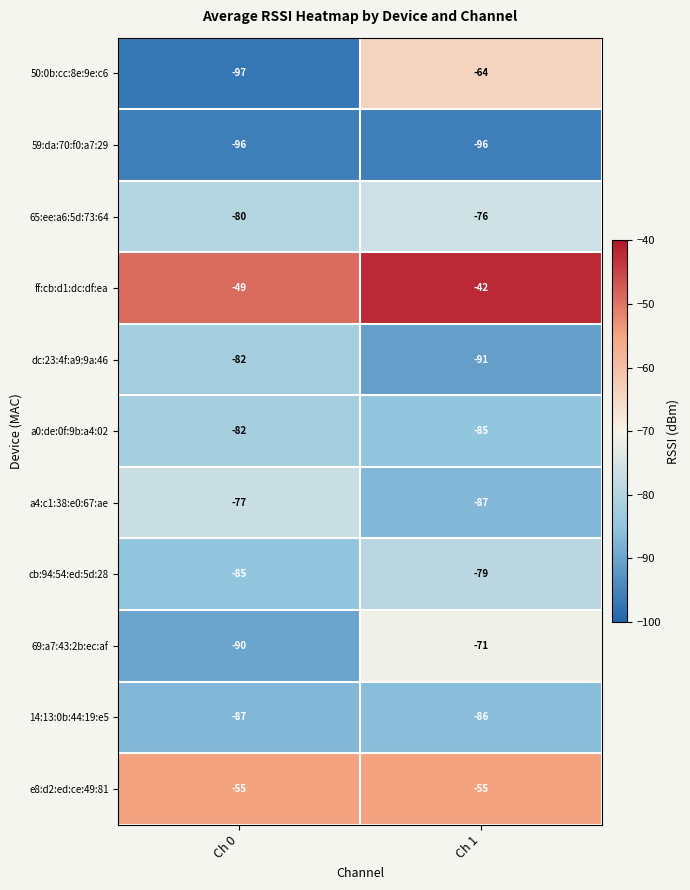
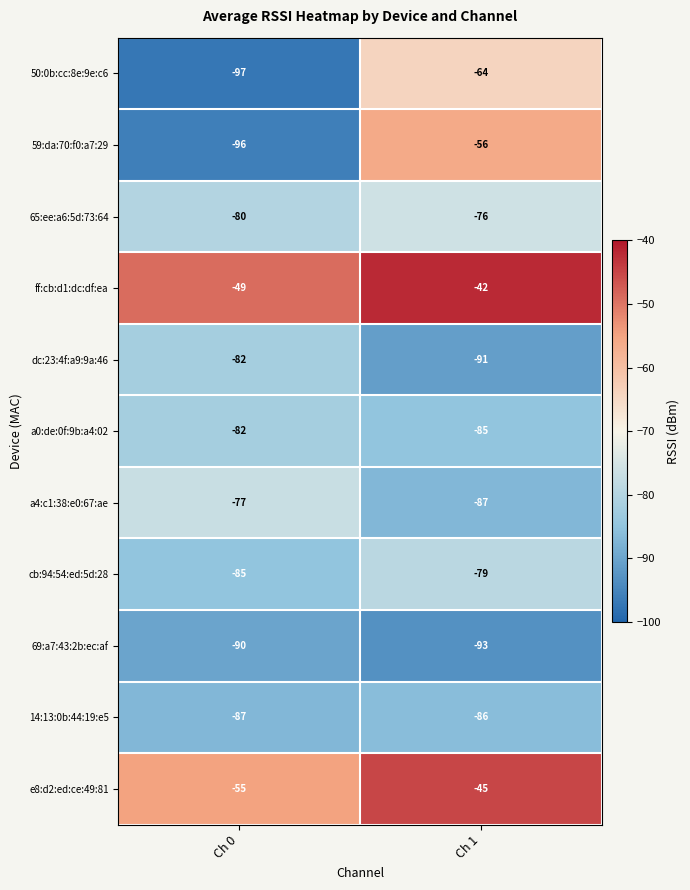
  {
    "50:0b:cc:8e:9e:c6": {
      "Ch 0": -97,
      "Ch 1": -64
    },
    "59:da:70:f0:a7:29": {
      "Ch 0": -96,
-     "Ch 1": -96
+     "Ch 1": -56
    },
    "65:ee:a6:5d:73:64": {
      "Ch 0": -80,
      "Ch 1": -76
    },
    "ff:cb:d1:dc:df:ea": {
      "Ch 0": -49,
      "Ch 1": -42
    },
    "dc:23:4f:a9:9a:46": {
      "Ch 0": -82,
      "Ch 1": -91
    },
    "a0:de:0f:9b:a4:02": {
      "Ch 0": -82,
      "Ch 1": -85
    },
    "a4:c1:38:e0:67:ae": {
      "Ch 0": -77,
      "Ch 1": -87
    },
    "cb:94:54:ed:5d:28": {
      "Ch 0": -85,
      "Ch 1": -79
    },
    "69:a7:43:2b:ec:af": {
      "Ch 0": -90,
-     "Ch 1": -71
+     "Ch 1": -93
    },
    "14:13:0b:44:19:e5": {
      "Ch 0": -87,
      "Ch 1": -86
    },
    "e8:d2:ed:ce:49:81": {
      "Ch 0": -55,
-     "Ch 1": -55
+     "Ch 1": -45
    }
  }
